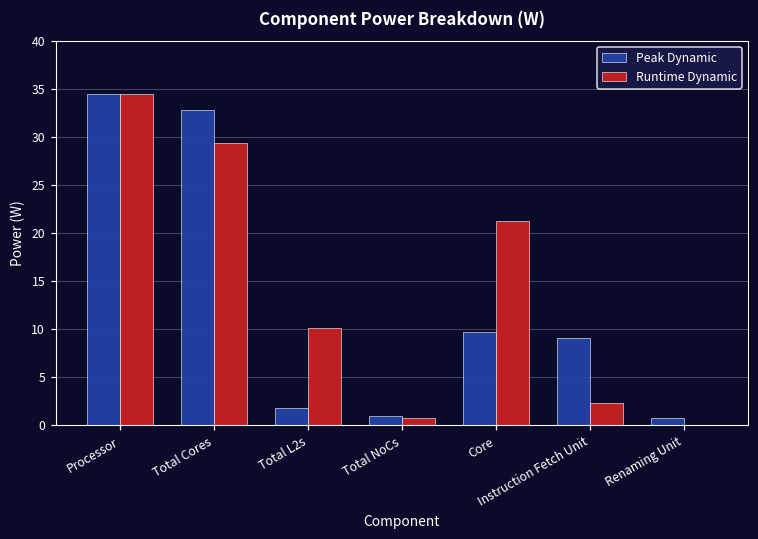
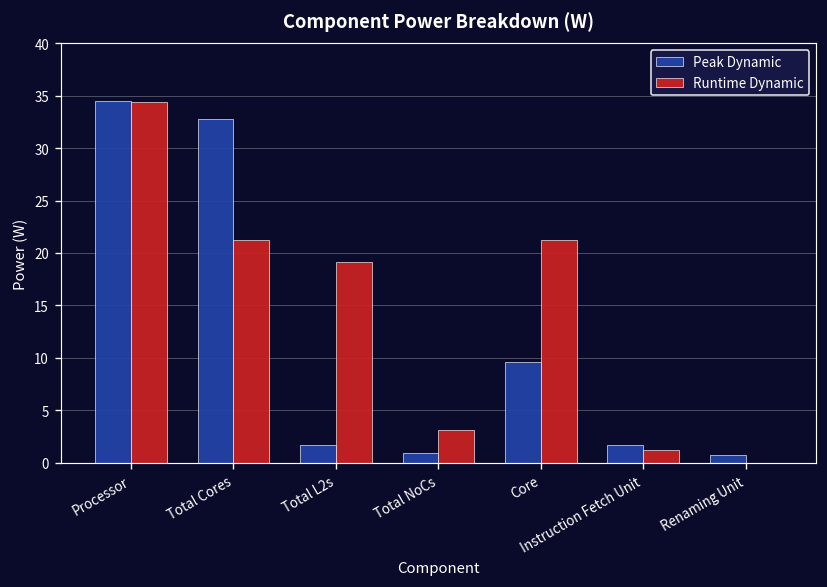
  {
    "Peak Dynamic": {
      "Processor": 34,
      "Total Cores": 33,
      "Total L2s": 2,
      "Total NoCs": 1,
      "Core": 10,
-     "Instruction Fetch Unit": 9,
+     "Instruction Fetch Unit": 2,
      "Renaming Unit": 1
    },
    "Runtime Dynamic": {
      "Processor": 34,
-     "Total Cores": 29,
-     "Total L2s": 10,
-     "Total NoCs": 1,
+     "Total Cores": 21,
+     "Total L2s": 19,
+     "Total NoCs": 3,
      "Core": 21,
-     "Instruction Fetch Unit": 2,
+     "Instruction Fetch Unit": 1,
      "Renaming Unit": 0
    }
  }
